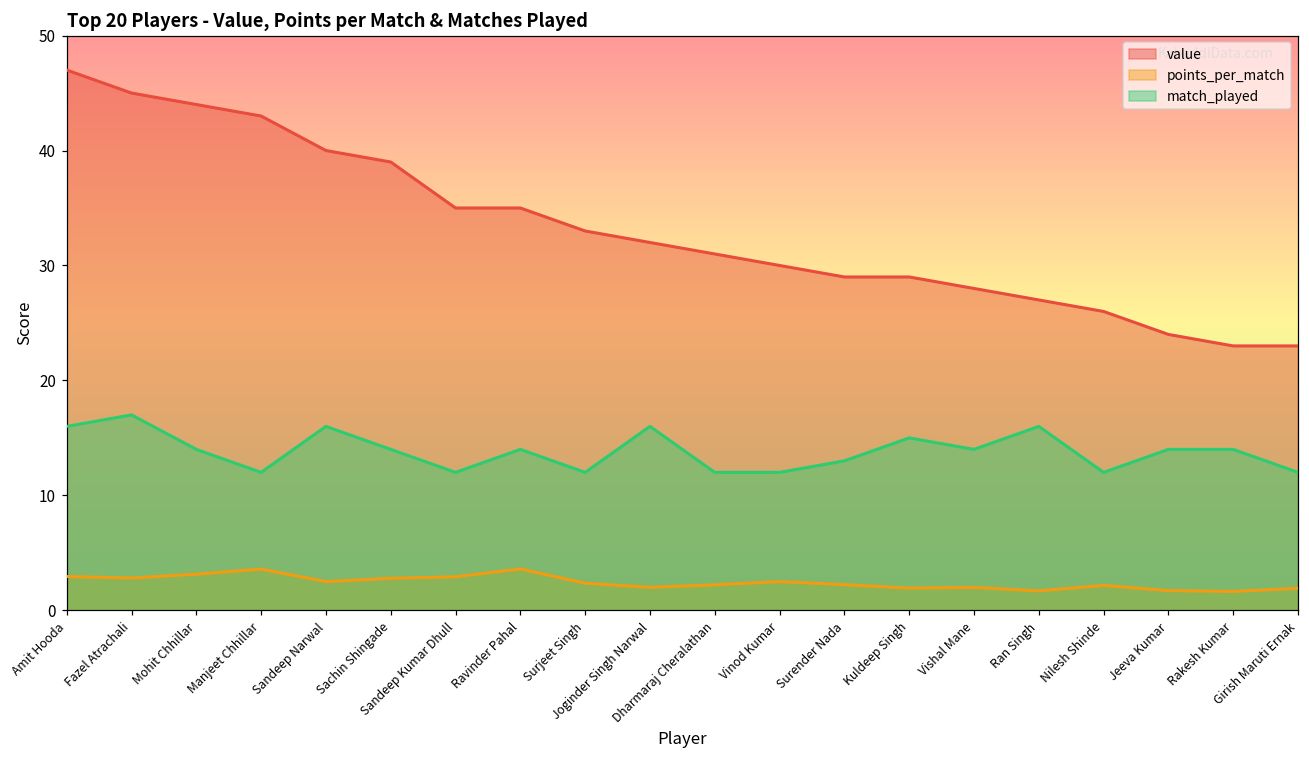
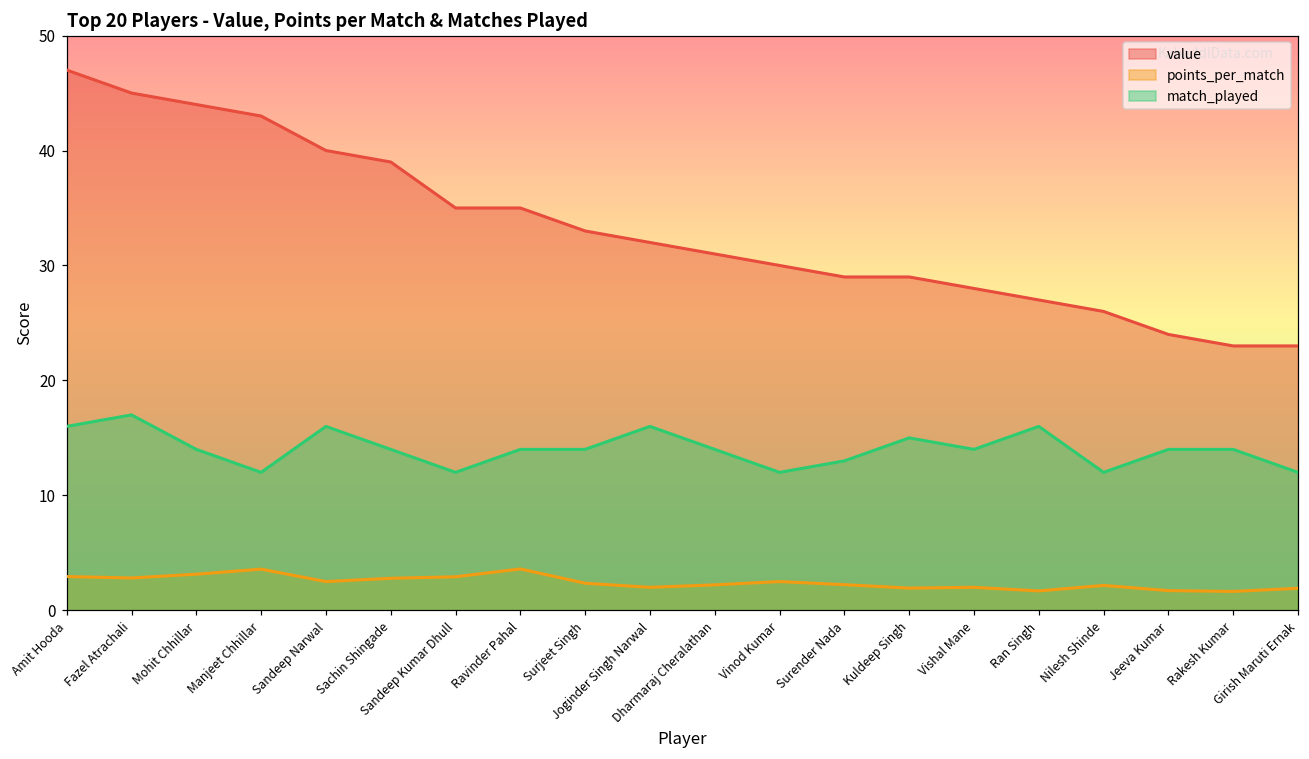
  {
    "value": {
      "Amit Hooda": 47,
      "Fazel Atrachali": 45,
      "Mohit Chhillar": 44,
      "Manjeet Chhillar": 43,
      "Sandeep Narwal": 40,
      "Sachin Shingade": 39,
      "Sandeep Kumar Dhull": 35,
      "Ravinder Pahal": 35,
      "Surjeet Singh": 33,
      "Joginder Singh Narwal": 32,
      "Dharmaraj Cheralathan": 31,
      "Vinod Kumar": 30,
      "Surender Nada": 29,
      "Kuldeep Singh": 29,
      "Vishal Mane": 28,
      "Ran Singh": 27,
      "Nilesh Shinde": 26,
      "Jeeva Kumar": 24,
      "Rakesh Kumar": 23,
      "Girish Maruti Ernak": 23
    },
    "points_per_match": {
      "Amit Hooda": 3,
      "Fazel Atrachali": 3,
      "Mohit Chhillar": 3,
      "Manjeet Chhillar": 3.6,
      "Sandeep Narwal": 2.5,
      "Sachin Shingade": 3,
      "Sandeep Kumar Dhull": 3,
      "Ravinder Pahal": 3.6,
      "Surjeet Singh": 2.4,
      "Joginder Singh Narwal": 2,
      "Dharmaraj Cheralathan": 2,
      "Vinod Kumar": 2.5,
      "Surender Nada": 2,
      "Kuldeep Singh": 2,
      "Vishal Mane": 2,
      "Ran Singh": 1.7,
      "Nilesh Shinde": 2,
      "Jeeva Kumar": 1.7,
      "Rakesh Kumar": 1.6,
      "Girish Maruti Ernak": 2
    },
    "match_played": {
      "Amit Hooda": 16,
      "Fazel Atrachali": 17,
      "Mohit Chhillar": 14,
      "Manjeet Chhillar": 12,
      "Sandeep Narwal": 16,
      "Sachin Shingade": 14,
      "Sandeep Kumar Dhull": 12,
      "Ravinder Pahal": 14,
-     "Surjeet Singh": 12,
+     "Surjeet Singh": 14,
      "Joginder Singh Narwal": 16,
-     "Dharmaraj Cheralathan": 12,
+     "Dharmaraj Cheralathan": 14,
      "Vinod Kumar": 12,
      "Surender Nada": 13,
      "Kuldeep Singh": 15,
      "Vishal Mane": 14,
      "Ran Singh": 16,
      "Nilesh Shinde": 12,
      "Jeeva Kumar": 14,
      "Rakesh Kumar": 14,
      "Girish Maruti Ernak": 12
    }
  }
